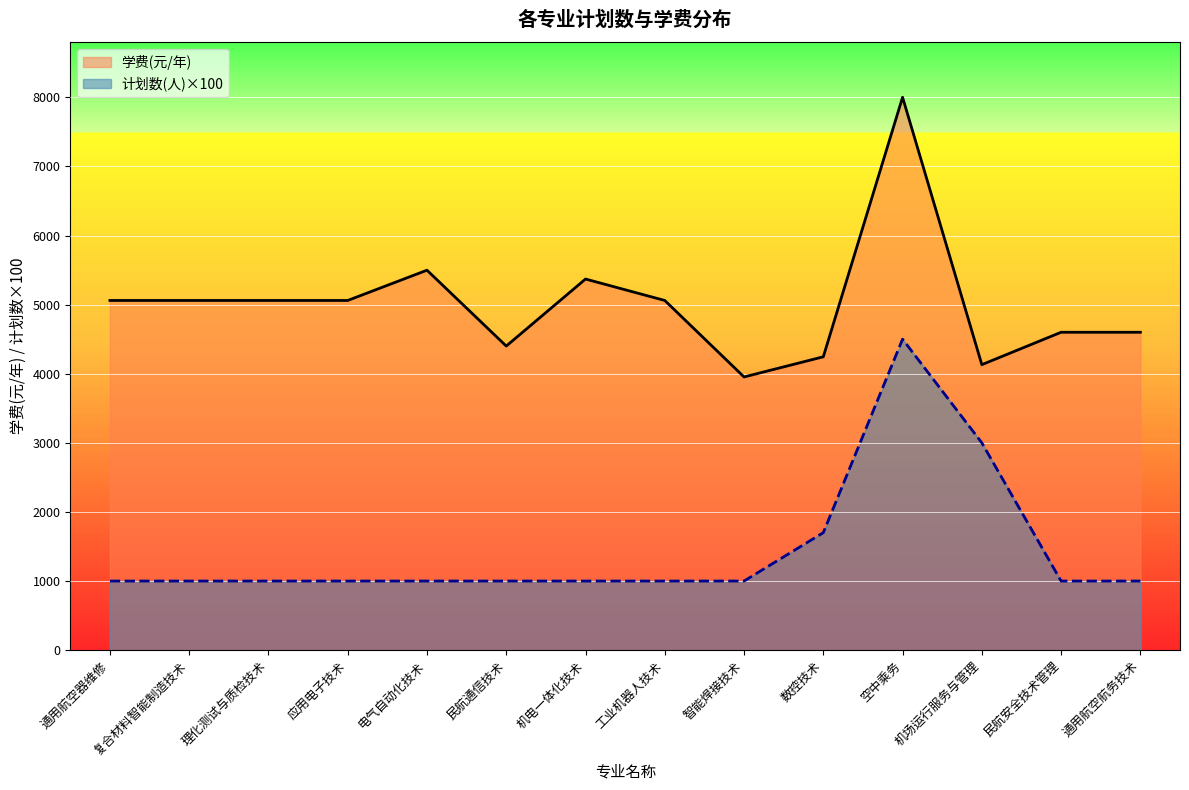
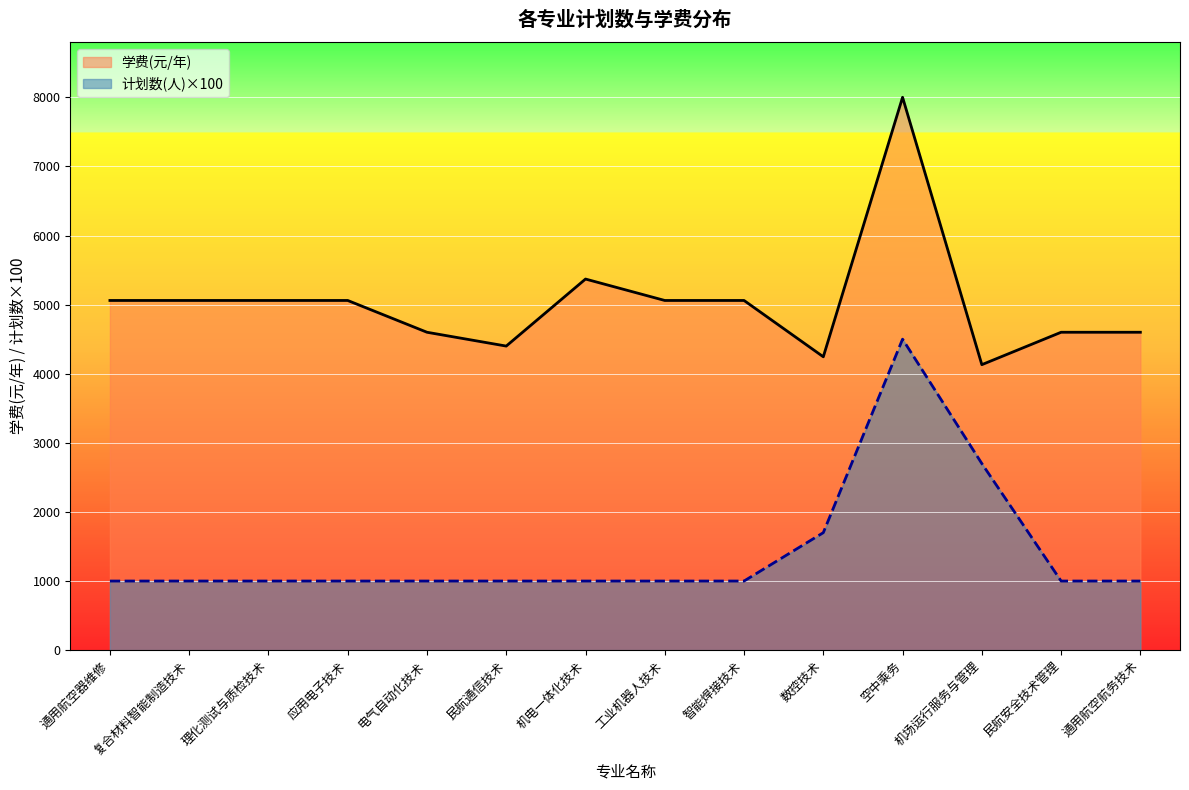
  {
    "学费(元/年)": {
      "通用航空器维修": 5100,
      "复合材料智能制造技术": 5100,
      "理化测试与质检技术": 5100,
      "应用电子技术": 5100,
-     "电气自动化技术": 5500,
+     "电气自动化技术": 4600,
      "民航通信技术": 4400,
      "机电一体化技术": 5400,
      "工业机器人技术": 5100,
-     "智能焊接技术": 4000,
+     "智能焊接技术": 5100,
      "数控技术": 4200,
      "空中乘务": 8000,
      "机场运行服务与管理": 4100,
      "民航安全技术管理": 4600,
      "通用航空航务技术": 4600
    },
    "计划数(人)×100": {
      "通用航空器维修": 1000,
      "复合材料智能制造技术": 1000,
      "理化测试与质检技术": 1000,
      "应用电子技术": 1000,
      "电气自动化技术": 1000,
      "民航通信技术": 1000,
      "机电一体化技术": 1000,
      "工业机器人技术": 1000,
      "智能焊接技术": 1000,
      "数控技术": 1700,
      "空中乘务": 4500,
-     "机场运行服务与管理": 3000,
+     "机场运行服务与管理": 2700,
      "民航安全技术管理": 1000,
      "通用航空航务技术": 1000
    }
  }
